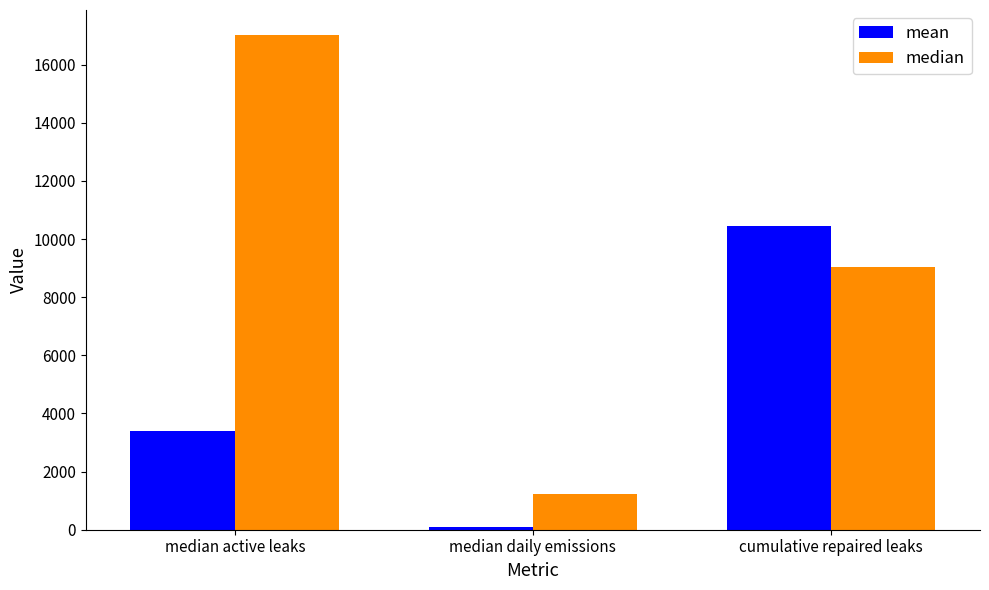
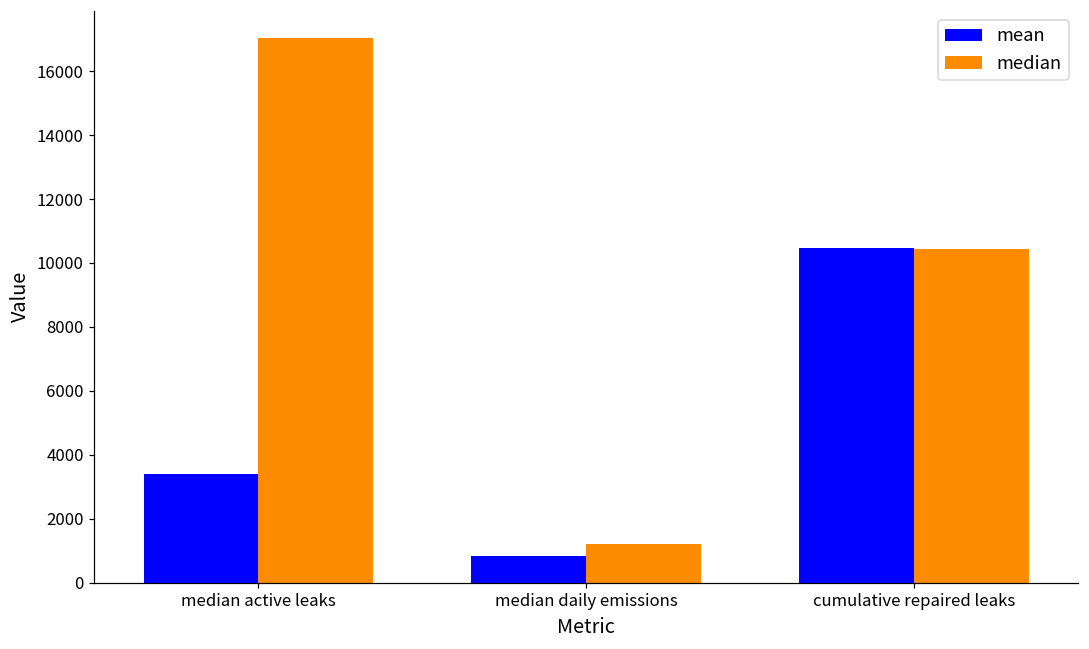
  {
    "mean": {
      "median active leaks": 3400,
-     "median daily emissions": 100,
+     "median daily emissions": 800,
      "cumulative repaired leaks": 10500
    },
    "median": {
      "median active leaks": 17000,
      "median daily emissions": 1200,
-     "cumulative repaired leaks": 9000
+     "cumulative repaired leaks": 10400
    }
  }
